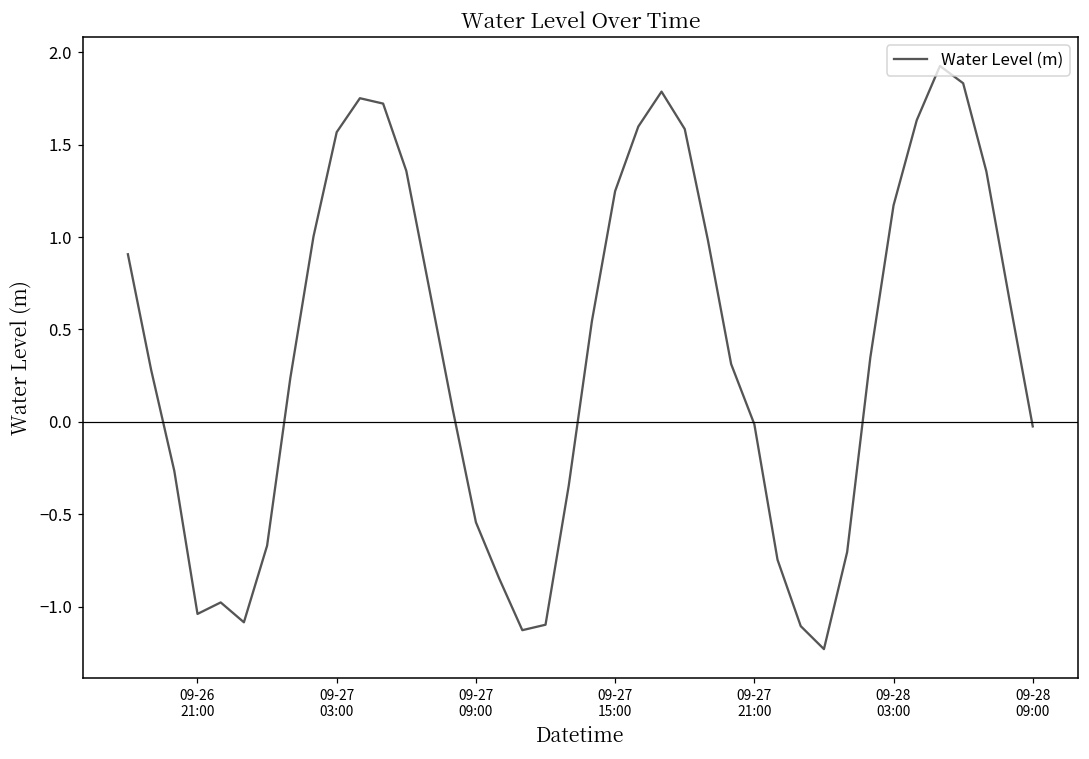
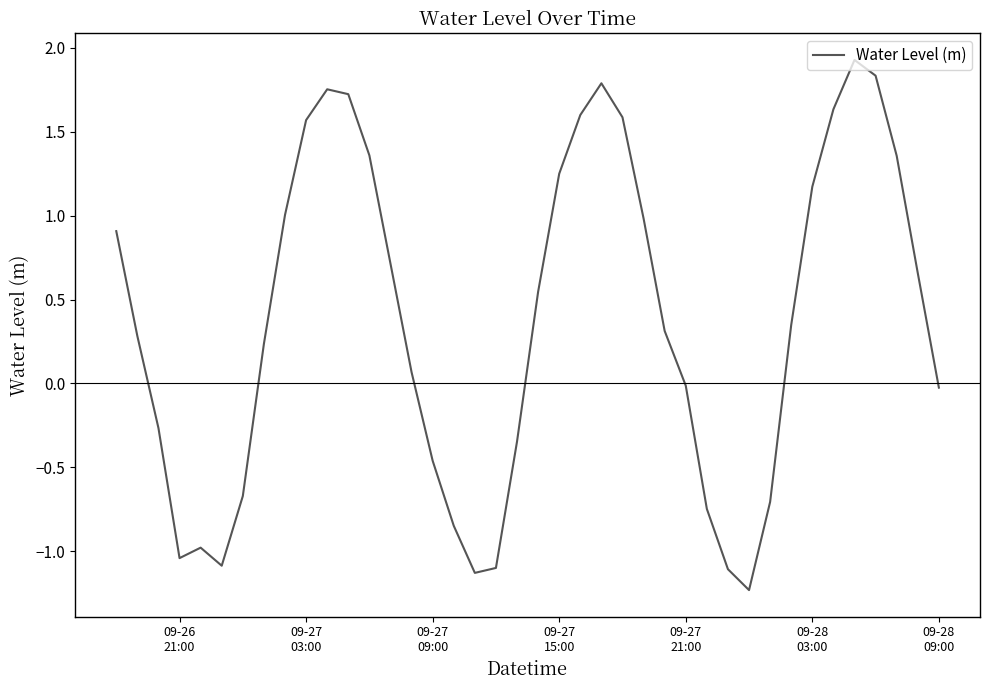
  {
    "09-26 21:00": -1.04,
    "09-27 03:00": 1.57,
-   "09-27 09:00": -0.54,
+   "09-27 09:00": -0.46,
    "09-27 15:00": 1.25,
    "09-27 21:00": -0.01,
    "09-28 03:00": 1.17,
    "09-28 09:00": -0.02
  }
